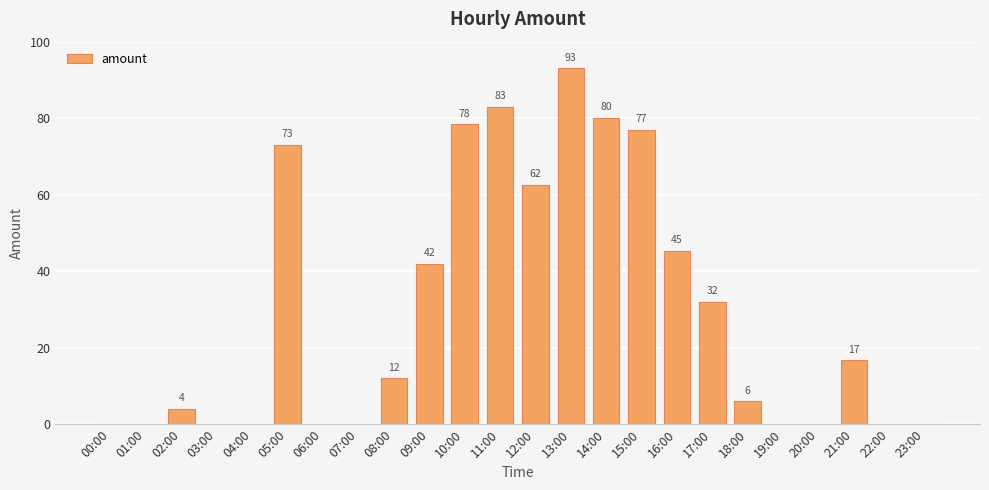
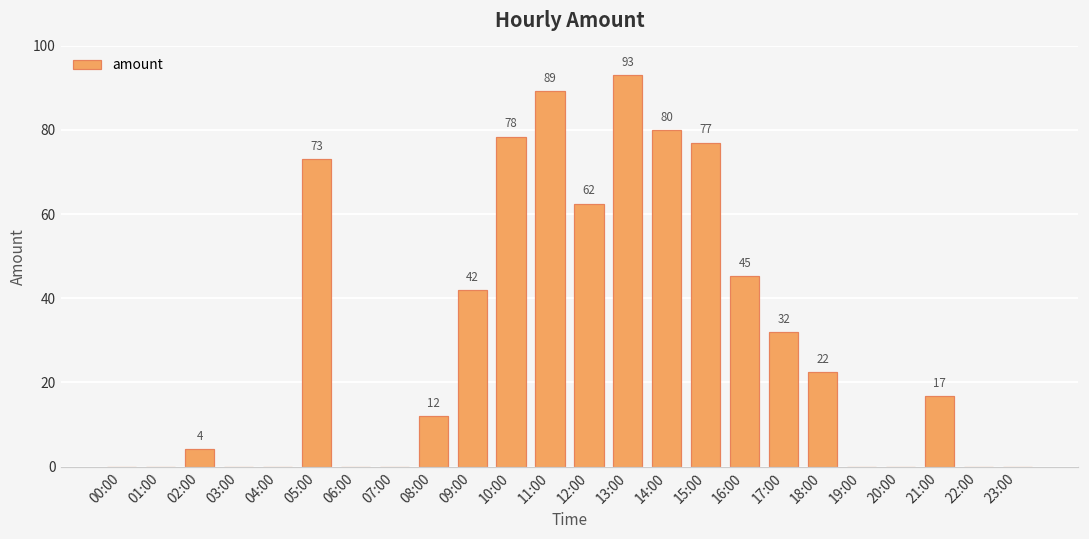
  {
    "02:00": 4,
    "05:00": 73,
    "08:00": 12,
    "09:00": 42,
    "10:00": 78,
-   "11:00": 83,
+   "11:00": 89,
    "12:00": 62,
    "13:00": 93,
    "14:00": 80,
    "15:00": 77,
    "16:00": 45,
    "17:00": 32,
-   "18:00": 6,
+   "18:00": 22,
    "21:00": 17
  }
